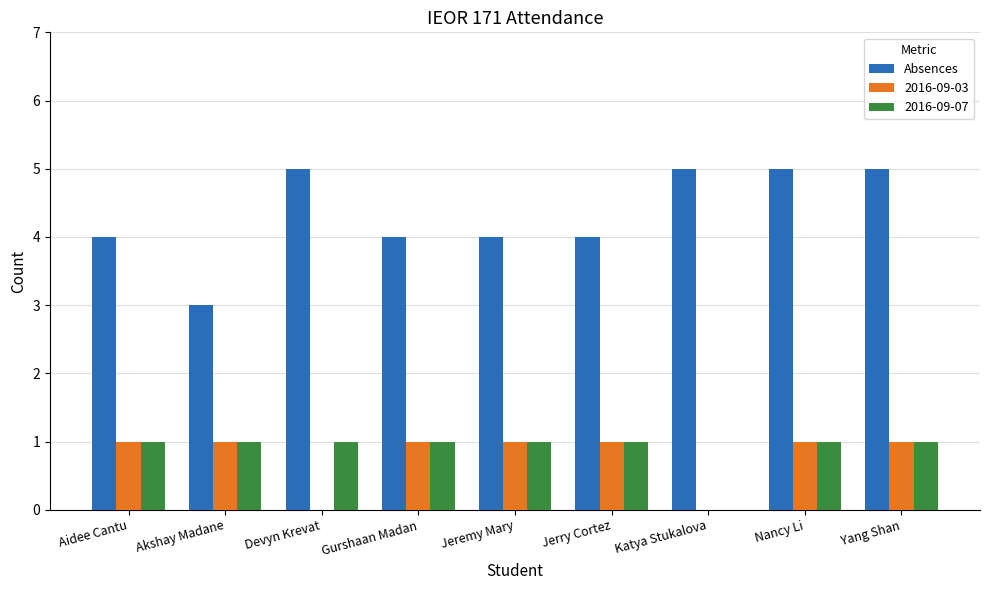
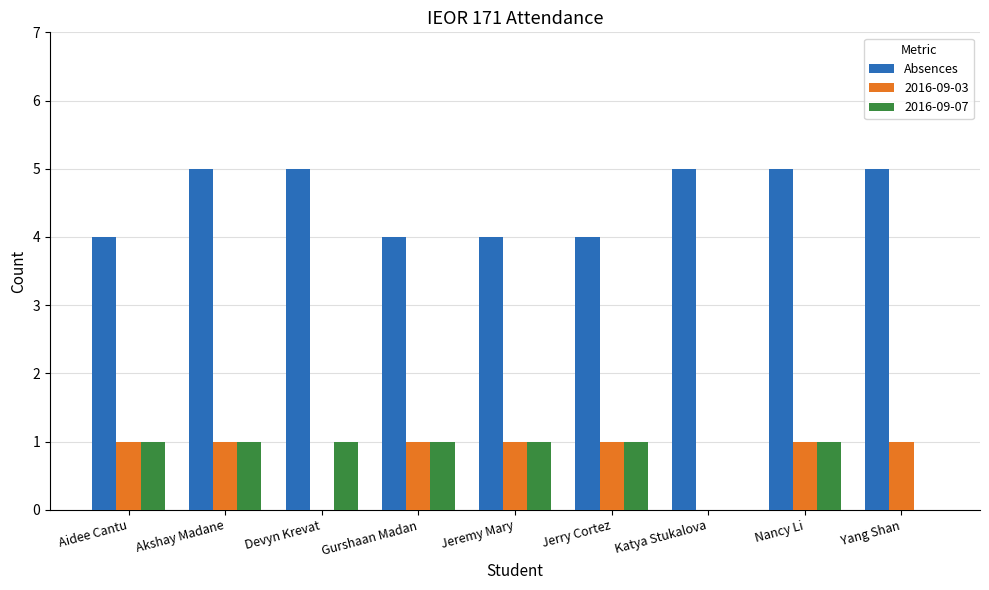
  {
    "Absences": {
      "Aidee Cantu": 4,
-     "Akshay Madane": 3,
+     "Akshay Madane": 5,
      "Devyn Krevat": 5,
      "Gurshaan Madan": 4,
      "Jeremy Mary": 4,
      "Jerry Cortez": 4,
      "Katya Stukalova": 5,
      "Nancy Li": 5,
      "Yang Shan": 5
    },
    "2016-09-03": {
      "Aidee Cantu": 1,
      "Akshay Madane": 1,
      "Devyn Krevat": 0,
      "Gurshaan Madan": 1,
      "Jeremy Mary": 1,
      "Jerry Cortez": 1,
      "Katya Stukalova": 0,
      "Nancy Li": 1,
      "Yang Shan": 1
    },
    "2016-09-07": {
      "Aidee Cantu": 1,
      "Akshay Madane": 1,
      "Devyn Krevat": 1,
      "Gurshaan Madan": 1,
      "Jeremy Mary": 1,
      "Jerry Cortez": 1,
      "Katya Stukalova": 0,
      "Nancy Li": 1,
-     "Yang Shan": 1
+     "Yang Shan": 0
    }
  }
